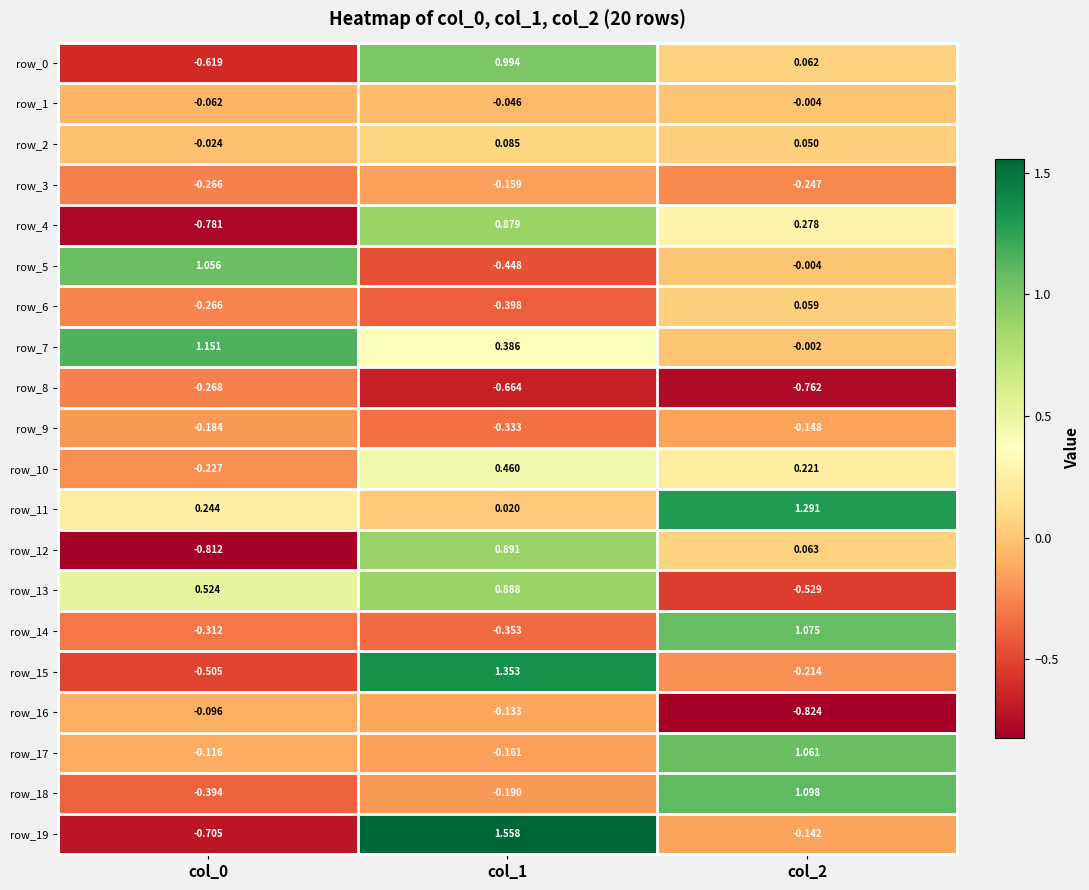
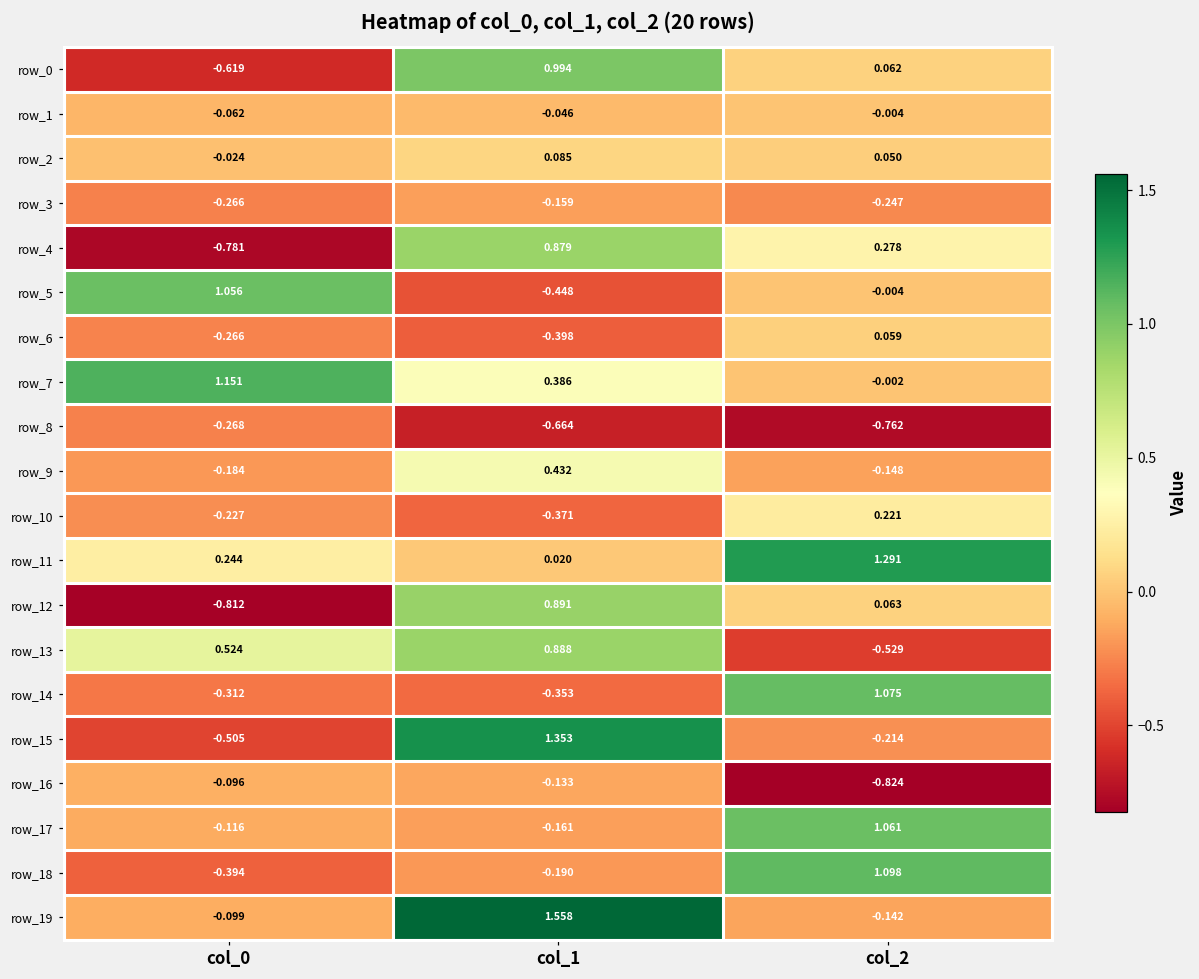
  {
    "row_0": {
      "col_0": -0.619,
      "col_1": 0.994,
      "col_2": 0.062
    },
    "row_1": {
      "col_0": -0.062,
      "col_1": -0.046,
      "col_2": -0.004
    },
    "row_2": {
      "col_0": -0.024,
      "col_1": 0.085,
      "col_2": 0.050
    },
    "row_3": {
      "col_0": -0.266,
      "col_1": -0.159,
      "col_2": -0.247
    },
    "row_4": {
      "col_0": -0.781,
      "col_1": 0.879,
      "col_2": 0.278
    },
    "row_5": {
      "col_0": 1.056,
      "col_1": -0.448,
      "col_2": -0.004
    },
    "row_6": {
      "col_0": -0.266,
      "col_1": -0.398,
      "col_2": 0.059
    },
    "row_7": {
      "col_0": 1.151,
      "col_1": 0.386,
      "col_2": -0.002
    },
    "row_8": {
      "col_0": -0.268,
      "col_1": -0.664,
      "col_2": -0.762
    },
    "row_9": {
      "col_0": -0.184,
-     "col_1": -0.333,
+     "col_1": 0.432,
      "col_2": -0.148
    },
    "row_10": {
      "col_0": -0.227,
-     "col_1": 0.460,
+     "col_1": -0.371,
      "col_2": 0.221
    },
    "row_11": {
      "col_0": 0.244,
      "col_1": 0.020,
      "col_2": 1.291
    },
    "row_12": {
      "col_0": -0.812,
      "col_1": 0.891,
      "col_2": 0.063
    },
    "row_13": {
      "col_0": 0.524,
      "col_1": 0.888,
      "col_2": -0.529
    },
    "row_14": {
      "col_0": -0.312,
      "col_1": -0.353,
      "col_2": 1.075
    },
    "row_15": {
      "col_0": -0.505,
      "col_1": 1.353,
      "col_2": -0.214
    },
    "row_16": {
      "col_0": -0.096,
      "col_1": -0.133,
      "col_2": -0.824
    },
    "row_17": {
      "col_0": -0.116,
      "col_1": -0.161,
      "col_2": 1.061
    },
    "row_18": {
      "col_0": -0.394,
      "col_1": -0.190,
      "col_2": 1.098
    },
    "row_19": {
-     "col_0": -0.705,
+     "col_0": -0.099,
      "col_1": 1.558,
      "col_2": -0.142
    }
  }
